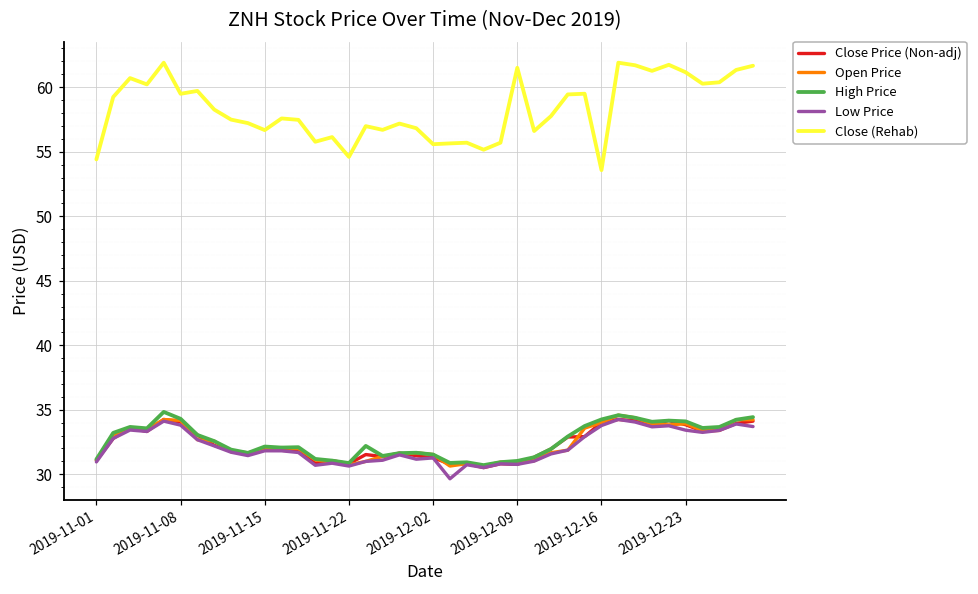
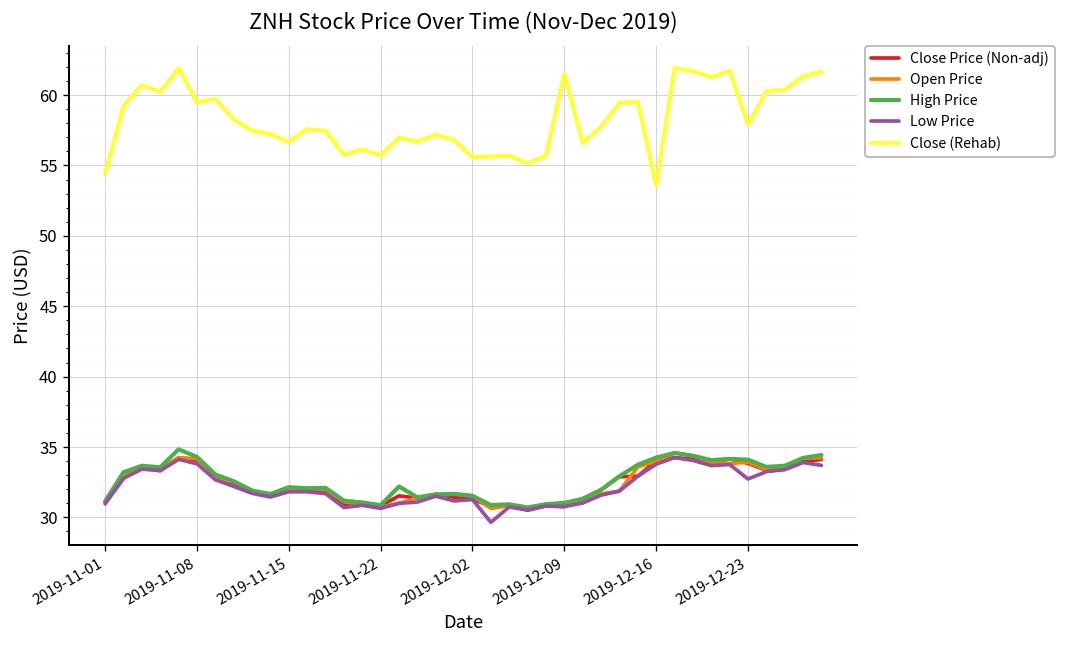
  {
    "High Price": {
      "2019-12-16": 34.3
    },
    "Low Price": {
      "2019-11-08": 33.8,
-     "2019-12-23": 33.4
+     "2019-12-23": 32.7
    },
    "Close (Rehab)": {
      "2019-11-01": 54.4,
      "2019-11-08": 59.5,
      "2019-11-15": 56.7,
-     "2019-11-22": 54.6,
+     "2019-11-22": 55.7,
      "2019-12-02": 55.6,
      "2019-12-09": 61.5,
      "2019-12-16": 53.6,
-     "2019-12-23": 61.2
+     "2019-12-23": 57.9
    }
  }
